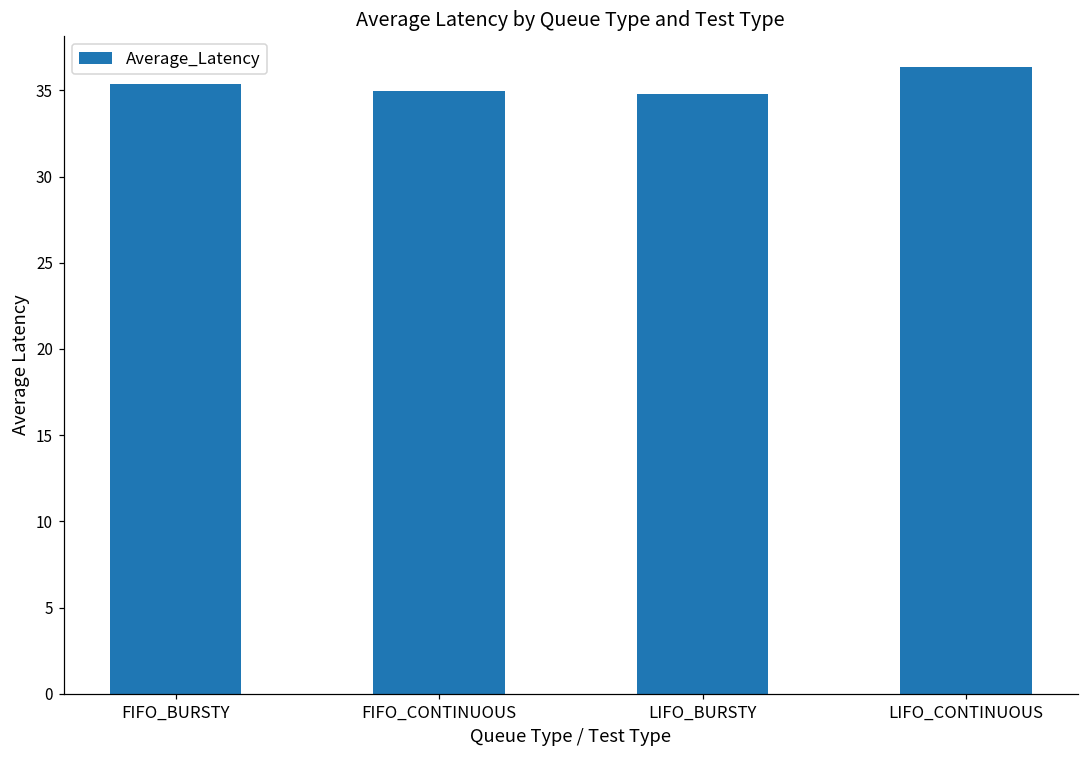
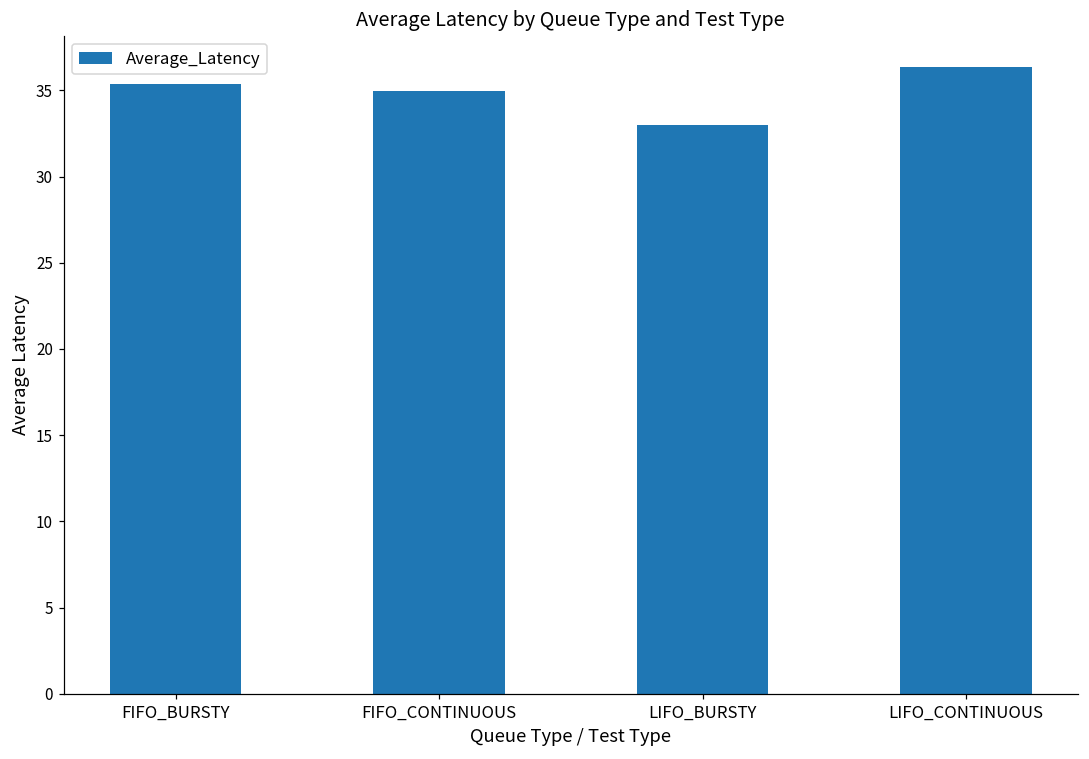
  {
    "FIFO_BURSTY": 35.4,
    "FIFO_CONTINUOUS": 35.0,
-   "LIFO_BURSTY": 34.8,
+   "LIFO_BURSTY": 33.0,
    "LIFO_CONTINUOUS": 36.4
  }
